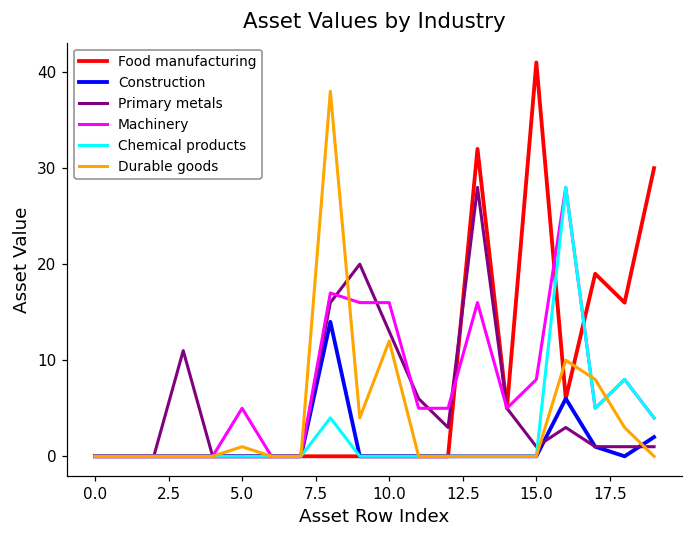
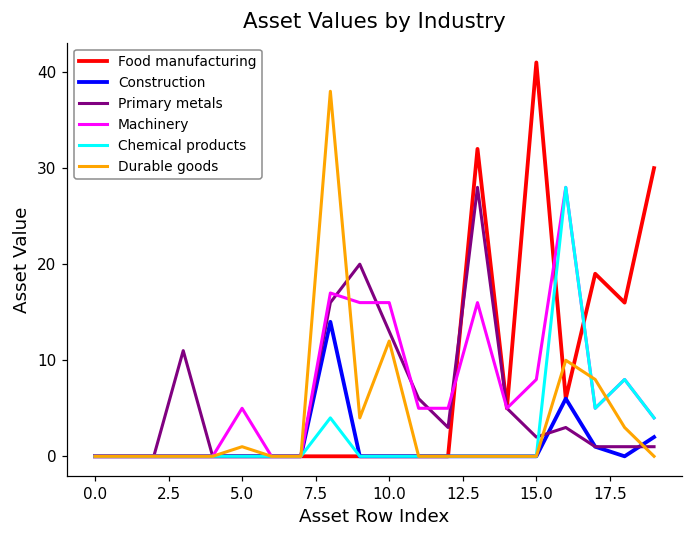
  {
    "Food manufacturing": {
      "15.0": 41
    },
    "Primary metals": {
      "10.0": 13,
-     "15.0": 1
+     "15.0": 2
    },
    "Machinery": {
      "5.0": 5,
      "10.0": 16,
      "15.0": 8
    },
    "Durable goods": {
      "5.0": 1,
      "10.0": 12
    }
  }
